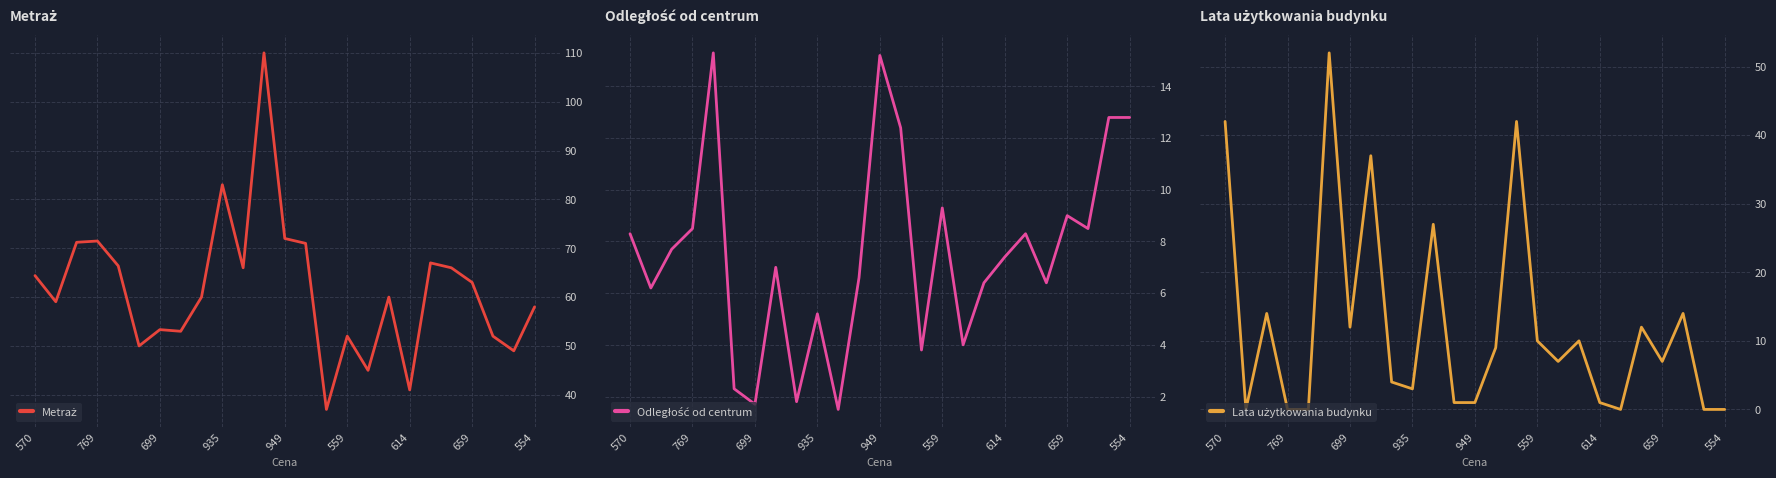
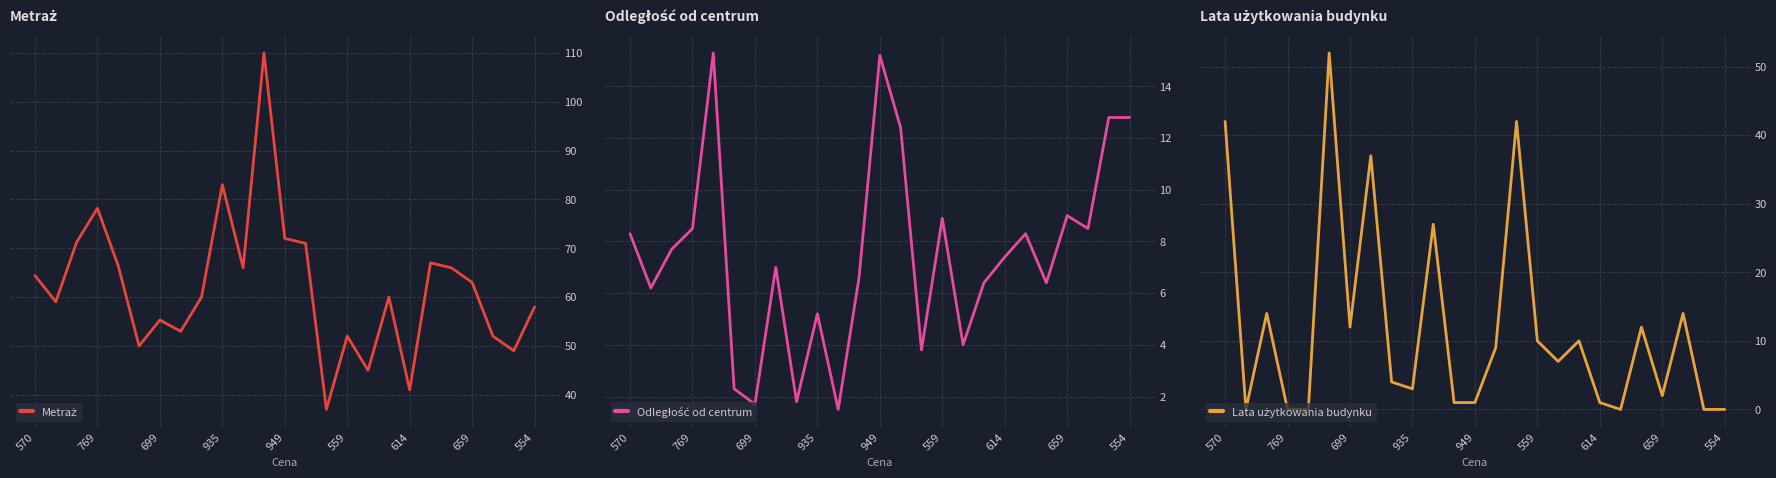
  {
    "Metraż": {
      "570": 64,
-     "769": 71,
-     "699": 53,
+     "769": 78,
+     "699": 55,
      "935": 83,
      "949": 72,
      "559": 52,
      "614": 41,
      "659": 63,
      "554": 58
    },
    "Odległość od centrum": {
      "570": 8.3,
      "769": 8.5,
      "935": 5.2,
      "949": 15.2,
-     "559": 9.3,
+     "559": 8.9,
      "614": 7.4,
      "659": 9.0,
      "554": 12.8
    },
    "Lata użytkowania budynku": {
      "570": 42,
      "699": 12,
      "935": 3,
      "949": 1,
      "559": 10,
      "614": 1,
-     "659": 7,
+     "659": 2,
      "554": 0
    }
  }
